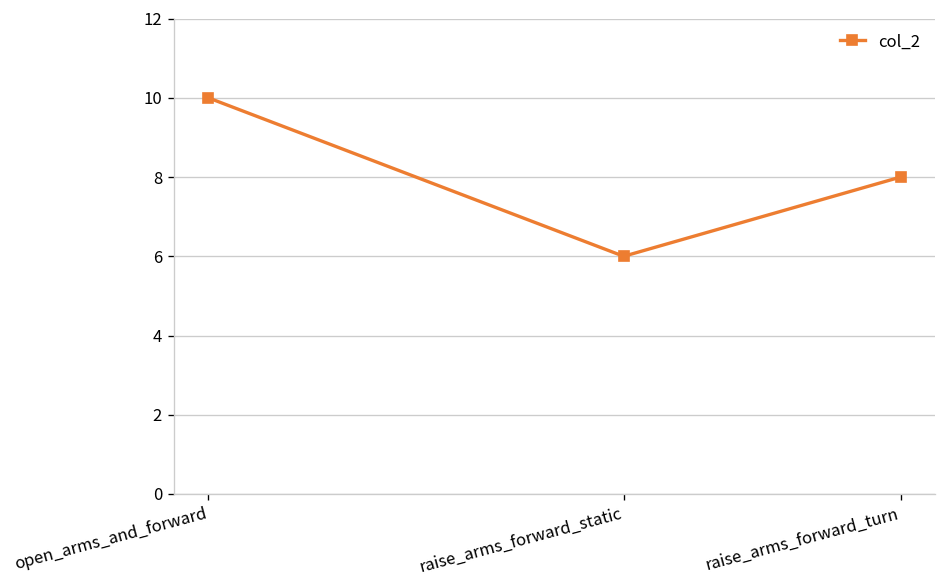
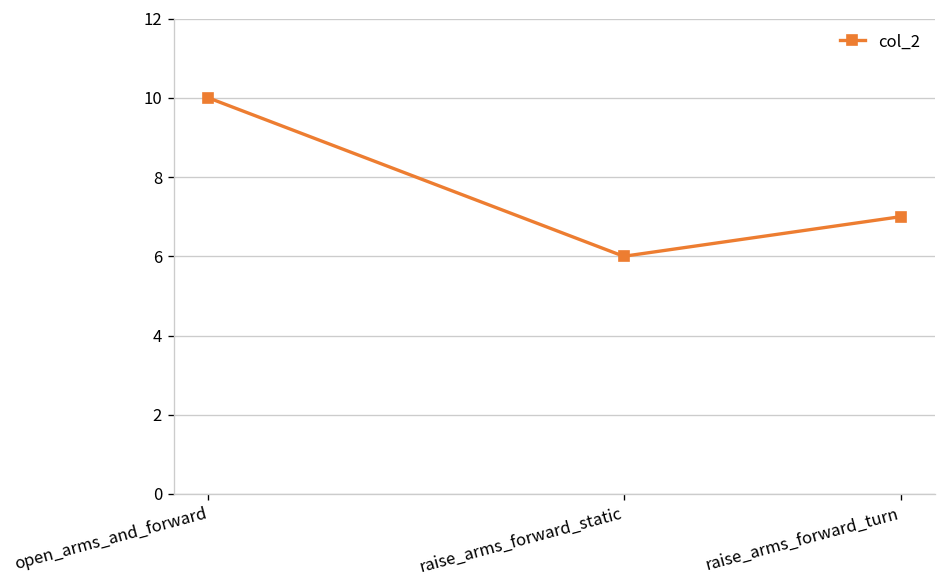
  {
    "open_arms_and_forward": 10,
    "raise_arms_forward_static": 6,
-   "raise_arms_forward_turn": 8
+   "raise_arms_forward_turn": 7
  }
